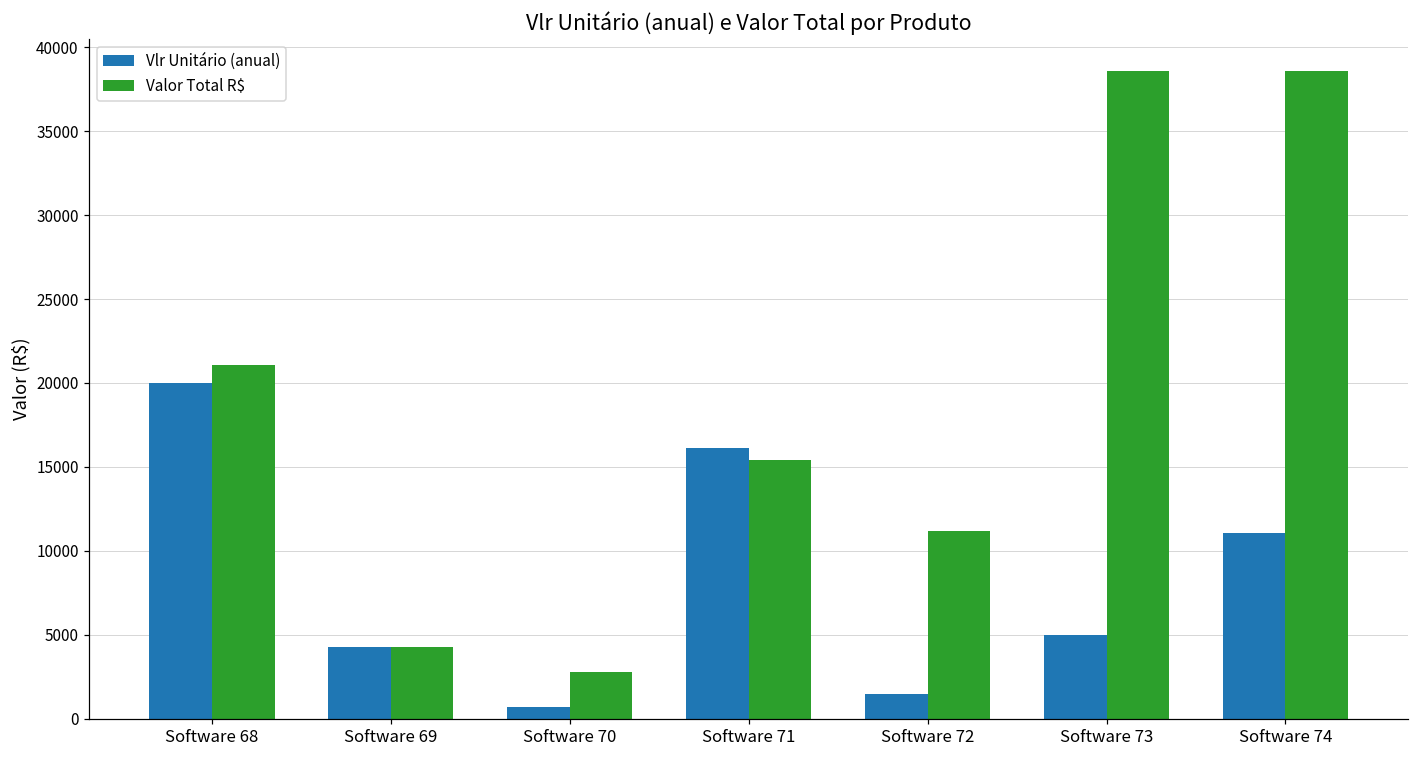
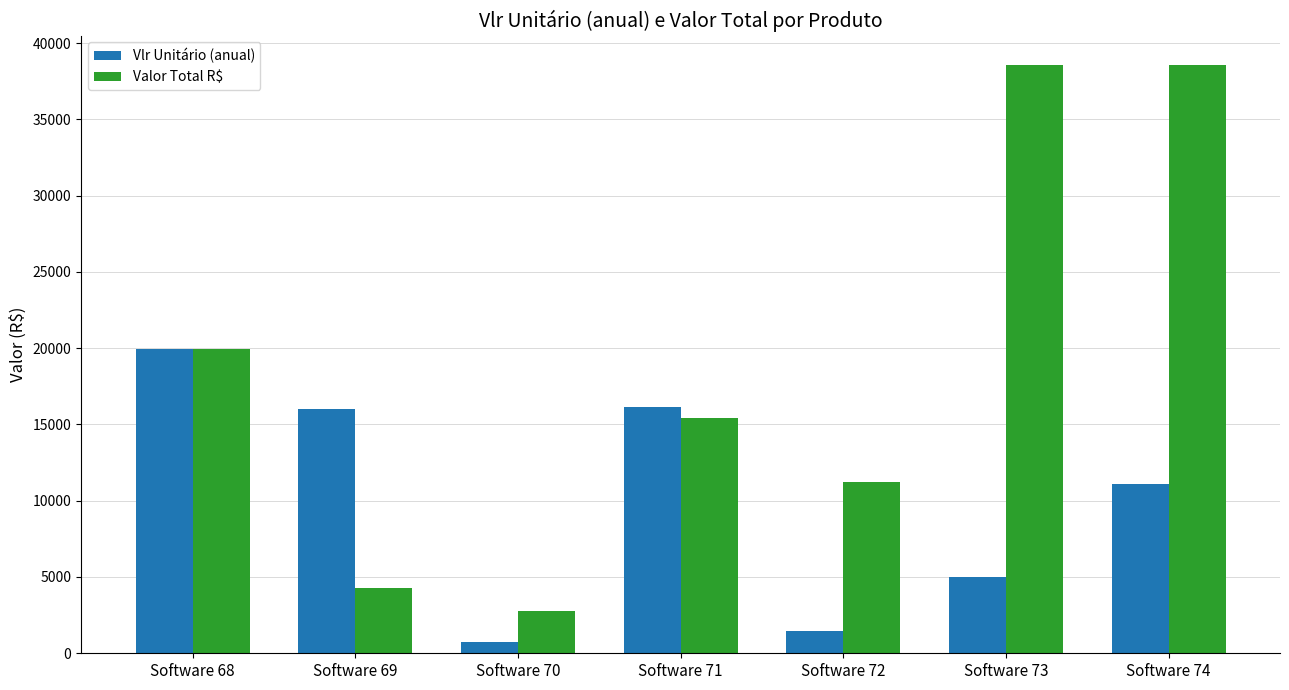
  {
    "Vlr Unitário (anual)": {
      "Software 68": 20000,
-     "Software 69": 4300,
+     "Software 69": 16000,
      "Software 70": 700,
      "Software 71": 16100,
      "Software 72": 1500,
      "Software 73": 5000,
      "Software 74": 11100
    },
    "Valor Total R$": {
-     "Software 68": 21100,
+     "Software 68": 20000,
      "Software 69": 4300,
      "Software 70": 2800,
      "Software 71": 15400,
      "Software 72": 11200,
      "Software 73": 38600,
      "Software 74": 38600
    }
  }
